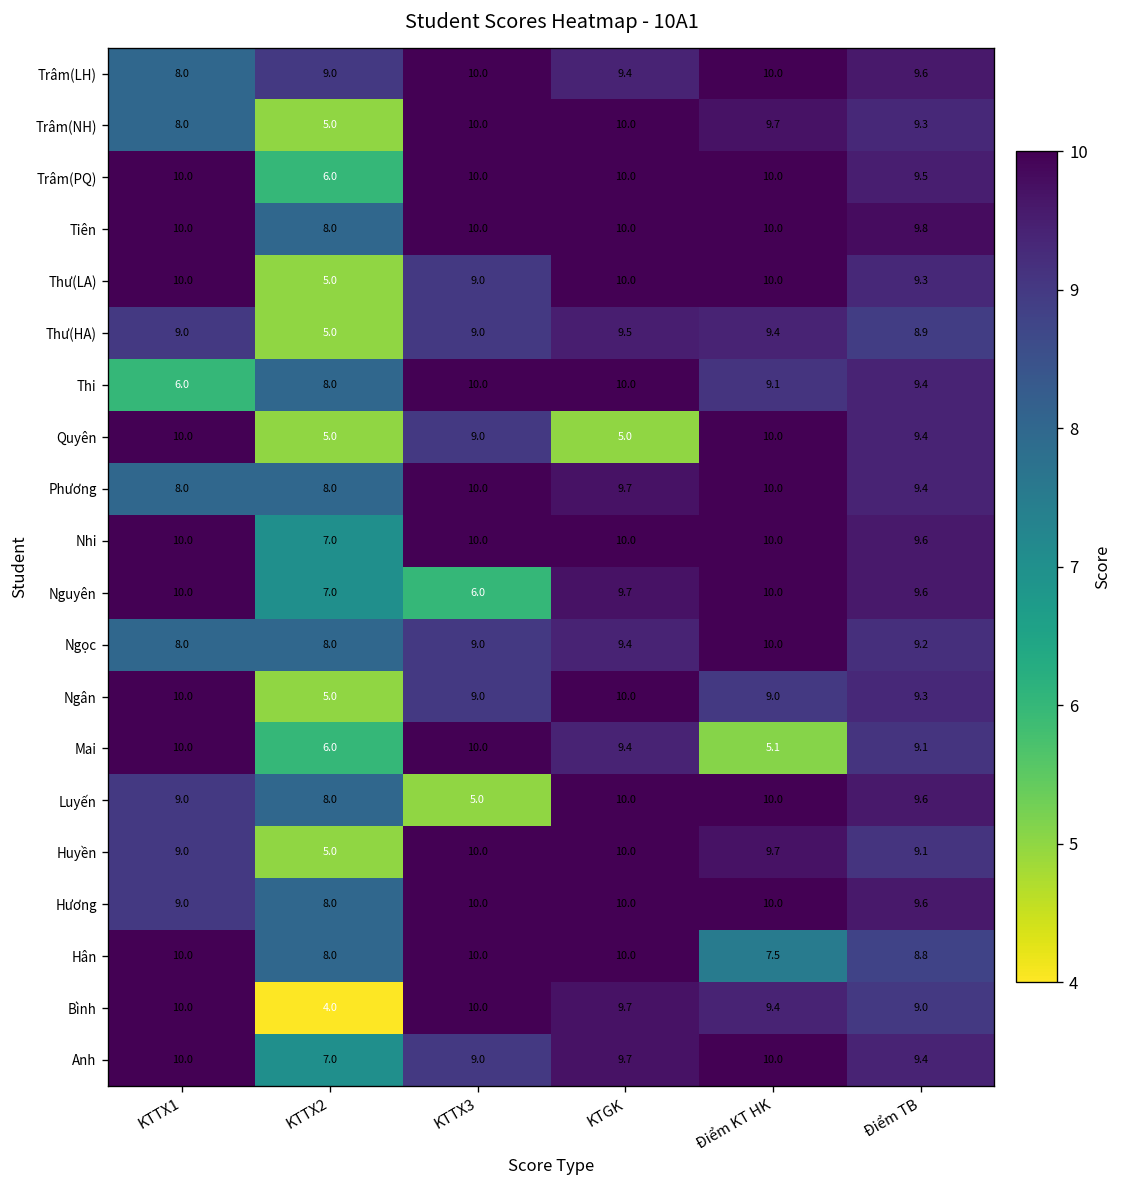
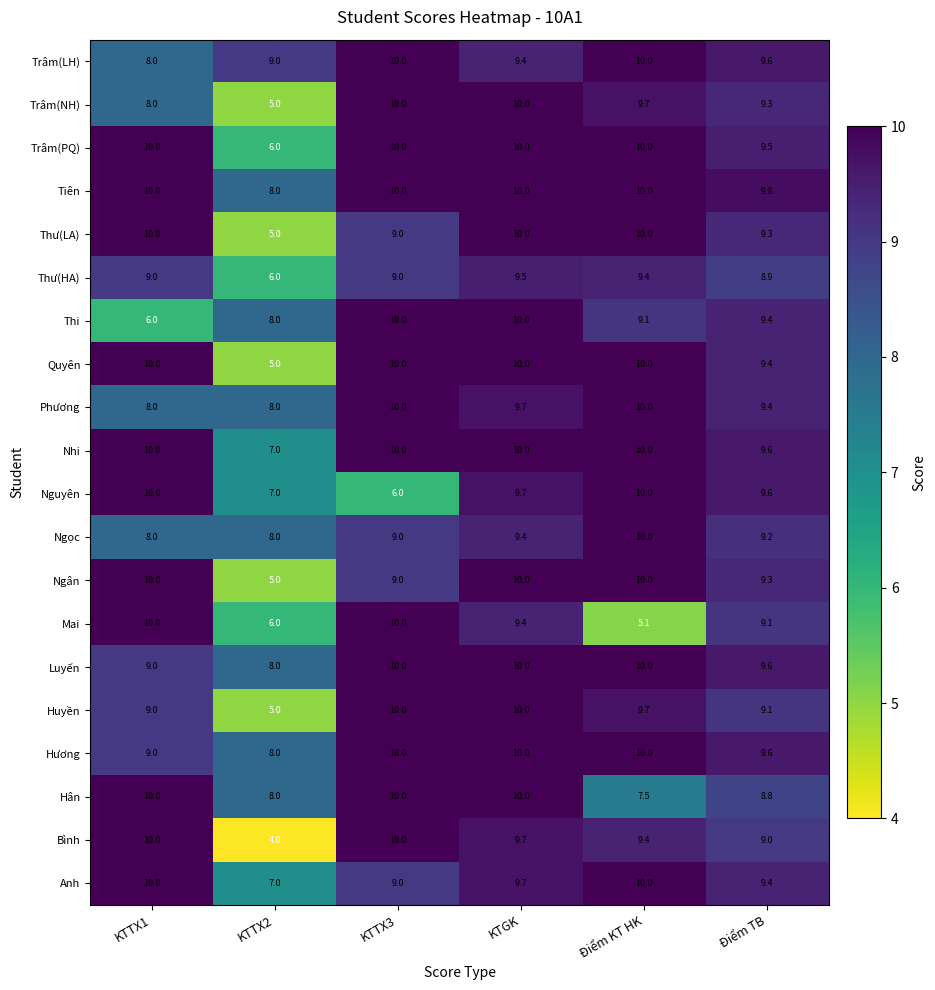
  {
    "Trâm(LH)": {
      "KTTX1": 8.0,
      "KTTX2": 9.0,
      "KTTX3": 10.0,
      "KTGK": 9.4,
      "Điểm KT HK": 10.0,
      "Điểm TB": 9.6
    },
    "Trâm(NH)": {
      "KTTX1": 8.0,
      "KTTX2": 5.0,
      "KTTX3": 10.0,
      "KTGK": 10.0,
      "Điểm KT HK": 9.7,
      "Điểm TB": 9.3
    },
    "Trâm(PQ)": {
      "KTTX1": 10.0,
      "KTTX2": 6.0,
      "KTTX3": 10.0,
      "KTGK": 10.0,
      "Điểm KT HK": 10.0,
      "Điểm TB": 9.5
    },
    "Tiên": {
      "KTTX1": 10.0,
      "KTTX2": 8.0,
      "KTTX3": 10.0,
      "KTGK": 10.0,
      "Điểm KT HK": 10.0,
      "Điểm TB": 9.8
    },
    "Thư(LA)": {
      "KTTX1": 10.0,
      "KTTX2": 5.0,
      "KTTX3": 9.0,
      "KTGK": 10.0,
      "Điểm KT HK": 10.0,
      "Điểm TB": 9.3
    },
    "Thư(HA)": {
      "KTTX1": 9.0,
-     "KTTX2": 5.0,
+     "KTTX2": 6.0,
      "KTTX3": 9.0,
      "KTGK": 9.5,
      "Điểm KT HK": 9.4,
      "Điểm TB": 8.9
    },
    "Thi": {
      "KTTX1": 6.0,
      "KTTX2": 8.0,
      "KTTX3": 10.0,
      "KTGK": 10.0,
      "Điểm KT HK": 9.1,
      "Điểm TB": 9.4
    },
    "Quyên": {
      "KTTX1": 10.0,
      "KTTX2": 5.0,
-     "KTTX3": 9.0,
-     "KTGK": 5.0,
+     "KTTX3": 10.0,
+     "KTGK": 10.0,
      "Điểm KT HK": 10.0,
      "Điểm TB": 9.4
    },
    "Phương": {
      "KTTX1": 8.0,
      "KTTX2": 8.0,
      "KTTX3": 10.0,
      "KTGK": 9.7,
      "Điểm KT HK": 10.0,
      "Điểm TB": 9.4
    },
    "Nhi": {
      "KTTX1": 10.0,
      "KTTX2": 7.0,
      "KTTX3": 10.0,
      "KTGK": 10.0,
      "Điểm KT HK": 10.0,
      "Điểm TB": 9.6
    },
    "Nguyên": {
      "KTTX1": 10.0,
      "KTTX2": 7.0,
      "KTTX3": 6.0,
      "KTGK": 9.7,
      "Điểm KT HK": 10.0,
      "Điểm TB": 9.6
    },
    "Ngọc": {
      "KTTX1": 8.0,
      "KTTX2": 8.0,
      "KTTX3": 9.0,
      "KTGK": 9.4,
      "Điểm KT HK": 10.0,
      "Điểm TB": 9.2
    },
    "Ngân": {
      "KTTX1": 10.0,
      "KTTX2": 5.0,
      "KTTX3": 9.0,
      "KTGK": 10.0,
-     "Điểm KT HK": 9.0,
+     "Điểm KT HK": 10.0,
      "Điểm TB": 9.3
    },
    "Mai": {
      "KTTX1": 10.0,
      "KTTX2": 6.0,
      "KTTX3": 10.0,
      "KTGK": 9.4,
      "Điểm KT HK": 5.1,
      "Điểm TB": 9.1
    },
    "Luyến": {
      "KTTX1": 9.0,
      "KTTX2": 8.0,
-     "KTTX3": 5.0,
+     "KTTX3": 10.0,
      "KTGK": 10.0,
      "Điểm KT HK": 10.0,
      "Điểm TB": 9.6
    },
    "Huyền": {
      "KTTX1": 9.0,
      "KTTX2": 5.0,
      "KTTX3": 10.0,
      "KTGK": 10.0,
      "Điểm KT HK": 9.7,
      "Điểm TB": 9.1
    },
    "Hương": {
      "KTTX1": 9.0,
      "KTTX2": 8.0,
      "KTTX3": 10.0,
      "KTGK": 10.0,
      "Điểm KT HK": 10.0,
      "Điểm TB": 9.6
    },
    "Hân": {
      "KTTX1": 10.0,
      "KTTX2": 8.0,
      "KTTX3": 10.0,
      "KTGK": 10.0,
      "Điểm KT HK": 7.5,
      "Điểm TB": 8.8
    },
    "Bình": {
      "KTTX1": 10.0,
      "KTTX2": 4.0,
      "KTTX3": 10.0,
      "KTGK": 9.7,
      "Điểm KT HK": 9.4,
      "Điểm TB": 9.0
    },
    "Anh": {
      "KTTX1": 10.0,
      "KTTX2": 7.0,
      "KTTX3": 9.0,
      "KTGK": 9.7,
      "Điểm KT HK": 10.0,
      "Điểm TB": 9.4
    }
  }
